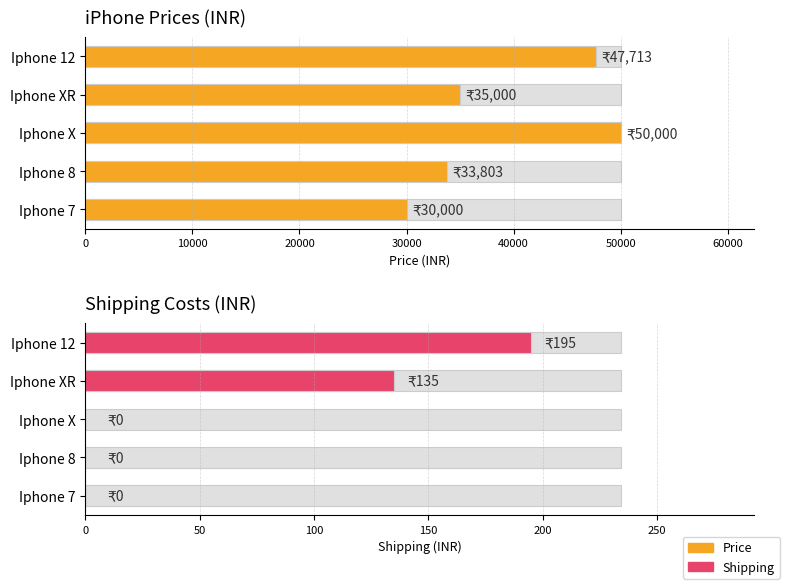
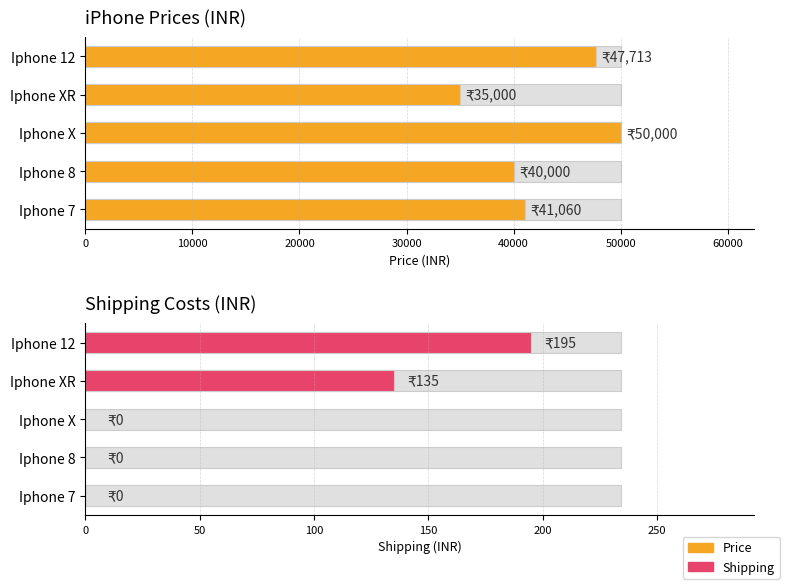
  {
    "iPhone Prices (INR)": {
      "Price": {
        "Iphone X": "50,000",
-       "Iphone 8": "33,803",
-       "Iphone 7": "30,000"
+       "Iphone 8": "40,000",
+       "Iphone 7": "41,060"
      }
    },
    "Shipping Costs (INR)": {
      "Shipping": {
        "Iphone X": "0",
        "Iphone 8": "0",
        "Iphone 7": "0"
      }
    }
  }
